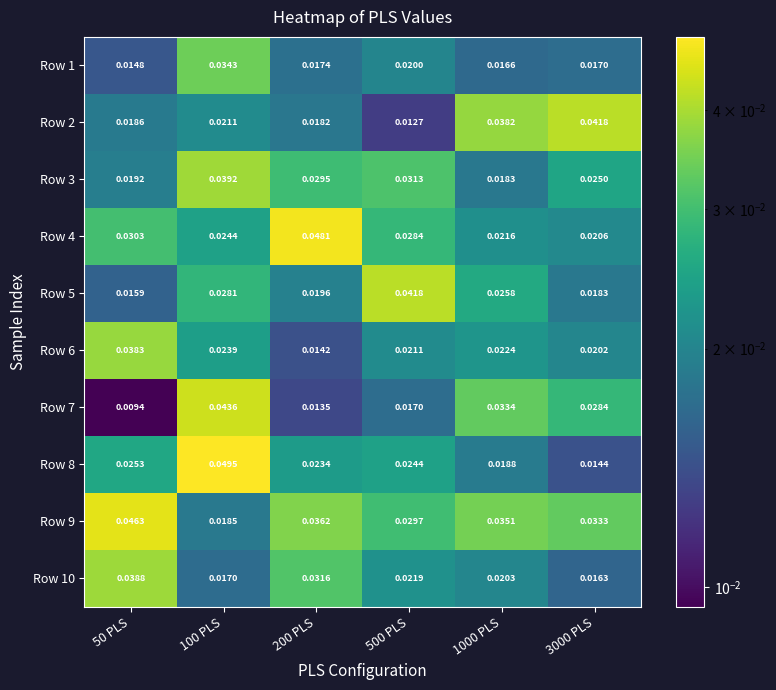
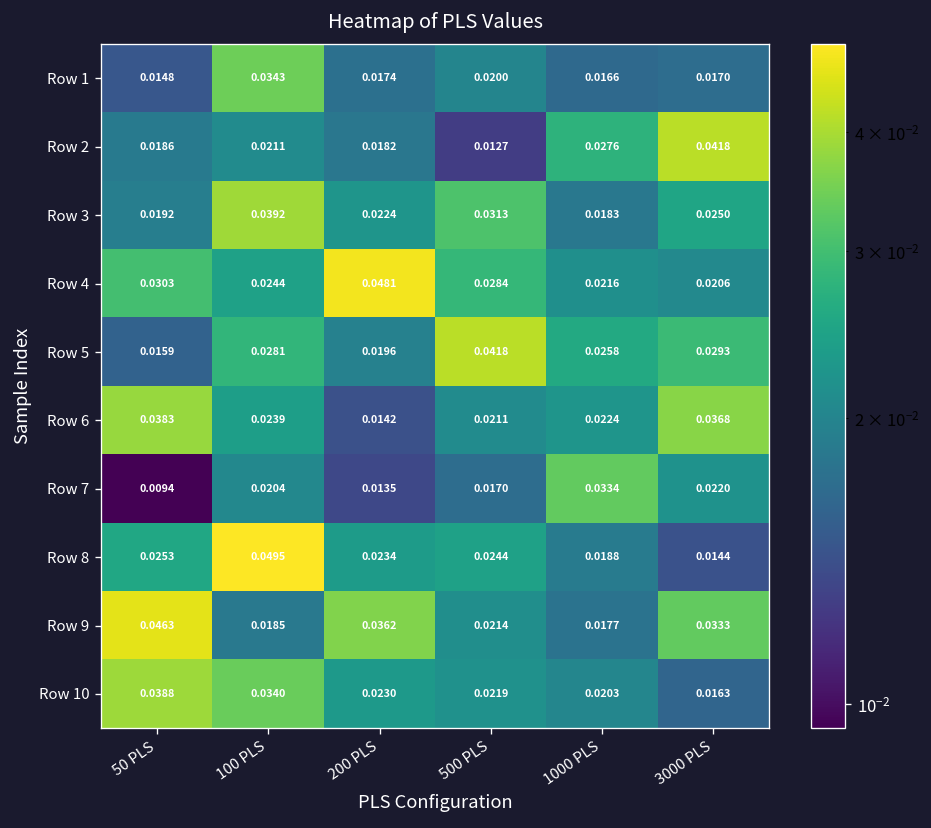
  {
    "Row 1": {
      "50 PLS": 0.0148,
      "100 PLS": 0.0343,
      "200 PLS": 0.0174,
      "500 PLS": 0.0200,
      "1000 PLS": 0.0166,
      "3000 PLS": 0.0170
    },
    "Row 2": {
      "50 PLS": 0.0186,
      "100 PLS": 0.0211,
      "200 PLS": 0.0182,
      "500 PLS": 0.0127,
-     "1000 PLS": 0.0382,
+     "1000 PLS": 0.0276,
      "3000 PLS": 0.0418
    },
    "Row 3": {
      "50 PLS": 0.0192,
      "100 PLS": 0.0392,
-     "200 PLS": 0.0295,
+     "200 PLS": 0.0224,
      "500 PLS": 0.0313,
      "1000 PLS": 0.0183,
      "3000 PLS": 0.0250
    },
    "Row 4": {
      "50 PLS": 0.0303,
      "100 PLS": 0.0244,
      "200 PLS": 0.0481,
      "500 PLS": 0.0284,
      "1000 PLS": 0.0216,
      "3000 PLS": 0.0206
    },
    "Row 5": {
      "50 PLS": 0.0159,
      "100 PLS": 0.0281,
      "200 PLS": 0.0196,
      "500 PLS": 0.0418,
      "1000 PLS": 0.0258,
-     "3000 PLS": 0.0183
+     "3000 PLS": 0.0293
    },
    "Row 6": {
      "50 PLS": 0.0383,
      "100 PLS": 0.0239,
      "200 PLS": 0.0142,
      "500 PLS": 0.0211,
      "1000 PLS": 0.0224,
-     "3000 PLS": 0.0202
+     "3000 PLS": 0.0368
    },
    "Row 7": {
      "50 PLS": 0.0094,
-     "100 PLS": 0.0436,
+     "100 PLS": 0.0204,
      "200 PLS": 0.0135,
      "500 PLS": 0.0170,
      "1000 PLS": 0.0334,
-     "3000 PLS": 0.0284
+     "3000 PLS": 0.0220
    },
    "Row 8": {
      "50 PLS": 0.0253,
      "100 PLS": 0.0495,
      "200 PLS": 0.0234,
      "500 PLS": 0.0244,
      "1000 PLS": 0.0188,
      "3000 PLS": 0.0144
    },
    "Row 9": {
      "50 PLS": 0.0463,
      "100 PLS": 0.0185,
      "200 PLS": 0.0362,
-     "500 PLS": 0.0297,
-     "1000 PLS": 0.0351,
+     "500 PLS": 0.0214,
+     "1000 PLS": 0.0177,
      "3000 PLS": 0.0333
    },
    "Row 10": {
      "50 PLS": 0.0388,
-     "100 PLS": 0.0170,
-     "200 PLS": 0.0316,
+     "100 PLS": 0.0340,
+     "200 PLS": 0.0230,
      "500 PLS": 0.0219,
      "1000 PLS": 0.0203,
      "3000 PLS": 0.0163
    }
  }
